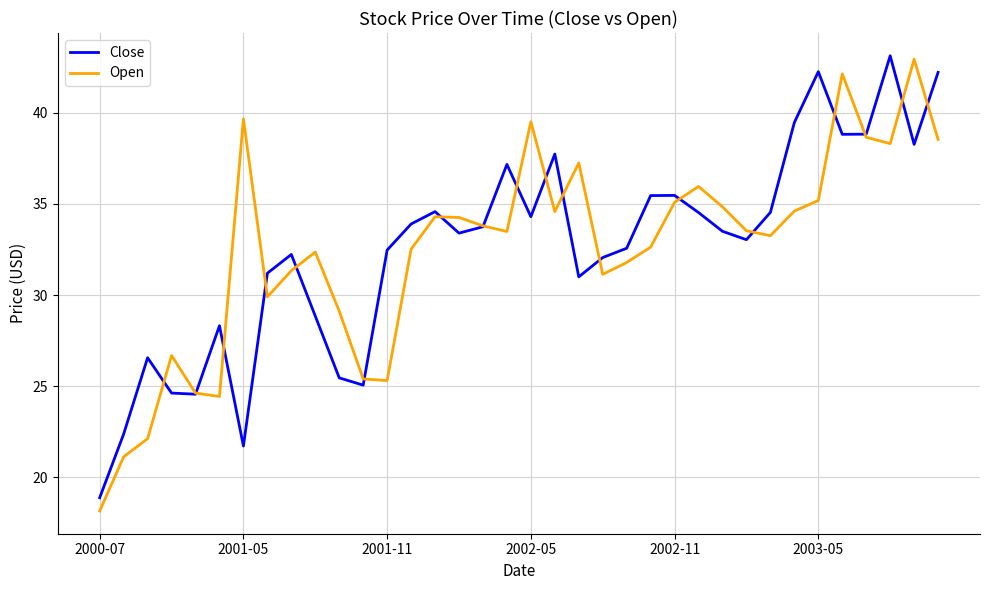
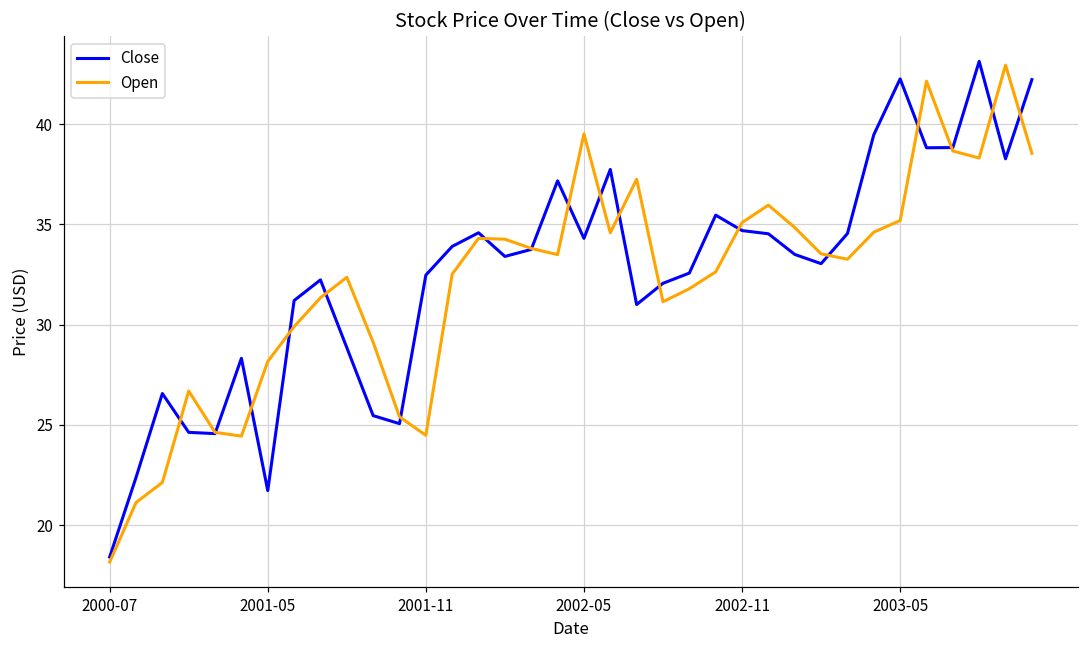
  {
    "Close": {
-     "2000-07": 18.9,
+     "2000-07": 18.4,
      "2001-05": 21.7,
      "2001-11": 32.5,
      "2002-05": 34.3,
-     "2002-11": 35.5,
+     "2002-11": 34.7,
      "2003-05": 42.3
    },
    "Open": {
      "2000-07": 18.2,
-     "2001-05": 39.7,
-     "2001-11": 25.3,
+     "2001-05": 28.2,
+     "2001-11": 24.5,
      "2002-05": 39.5,
      "2002-11": 35.1,
      "2003-05": 35.2
    }
  }
